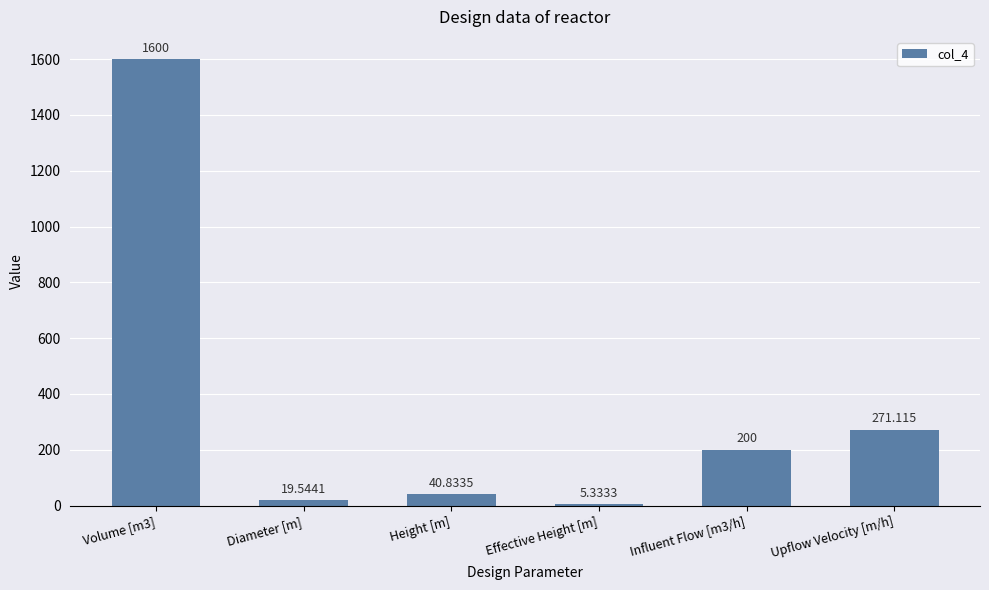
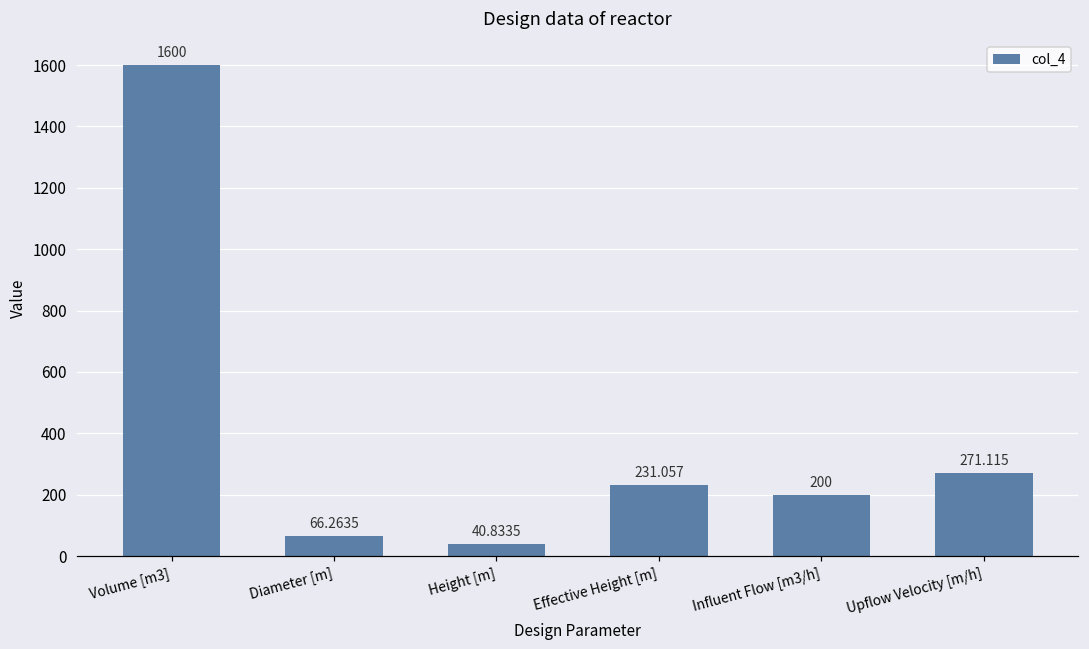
  {
    "Volume [m3]": 1600,
-   "Diameter [m]": 19.5441,
+   "Diameter [m]": 66.2635,
    "Height [m]": 40.8335,
-   "Effective Height [m]": 5.3333,
+   "Effective Height [m]": 231.057,
    "Influent Flow [m3/h]": 200,
    "Upflow Velocity [m/h]": 271.115
  }
